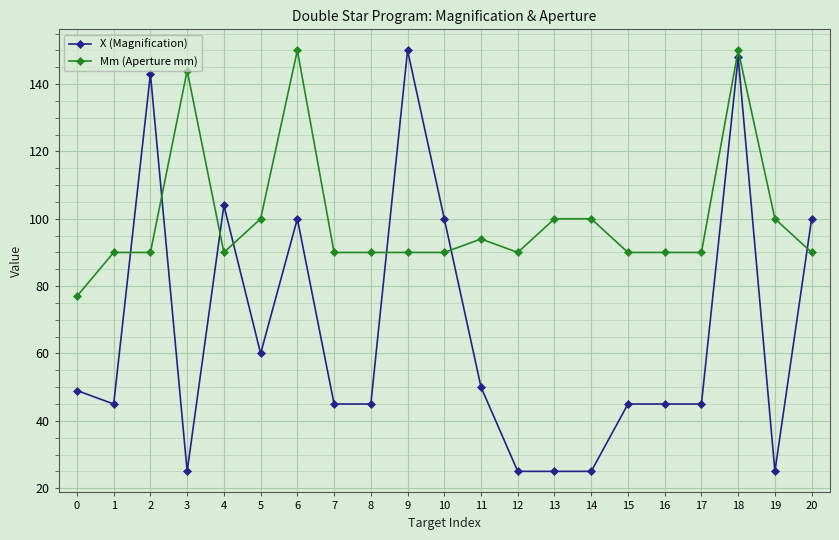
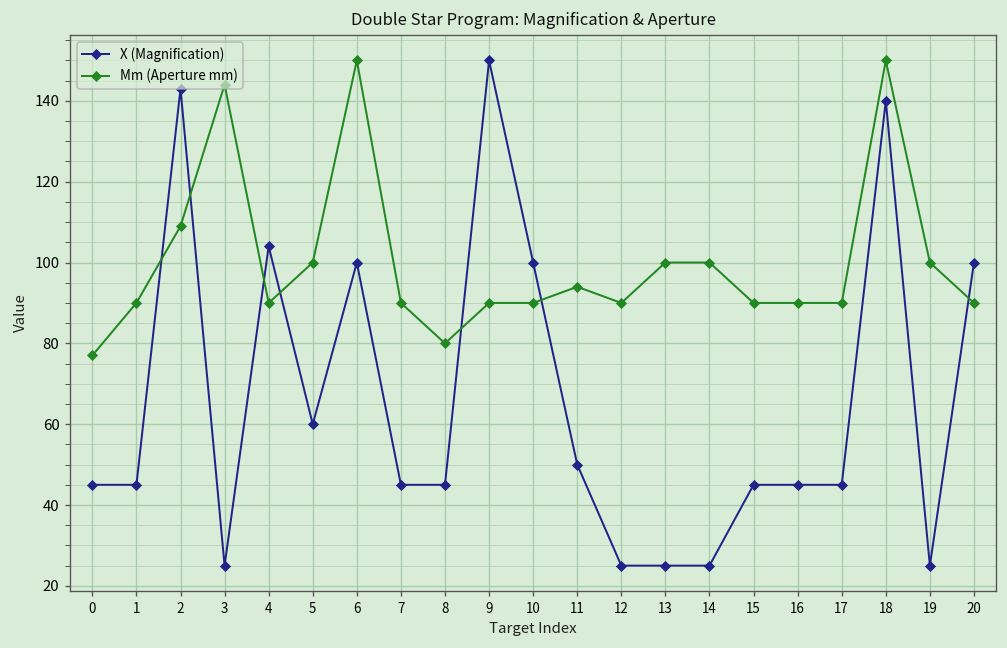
  {
    "X (Magnification)": {
-     "0": 49,
+     "0": 45,
      "1": 45,
      "2": 143,
      "3": 25,
      "4": 104,
      "5": 60,
      "6": 100,
      "7": 45,
      "8": 45,
      "9": 150,
      "10": 100,
      "11": 50,
      "12": 25,
      "13": 25,
      "14": 25,
      "15": 45,
      "16": 45,
      "17": 45,
-     "18": 148,
+     "18": 140,
      "19": 25,
      "20": 100
    },
    "Mm (Aperture mm)": {
      "0": 77,
      "1": 90,
-     "2": 90,
+     "2": 109,
      "4": 90,
      "5": 100,
      "6": 150,
      "7": 90,
-     "8": 90,
+     "8": 80,
      "9": 90,
      "10": 90,
      "11": 94,
      "12": 90,
      "13": 100,
      "14": 100,
      "15": 90,
      "16": 90,
      "17": 90,
      "18": 150,
      "19": 100,
      "20": 90
    }
  }
